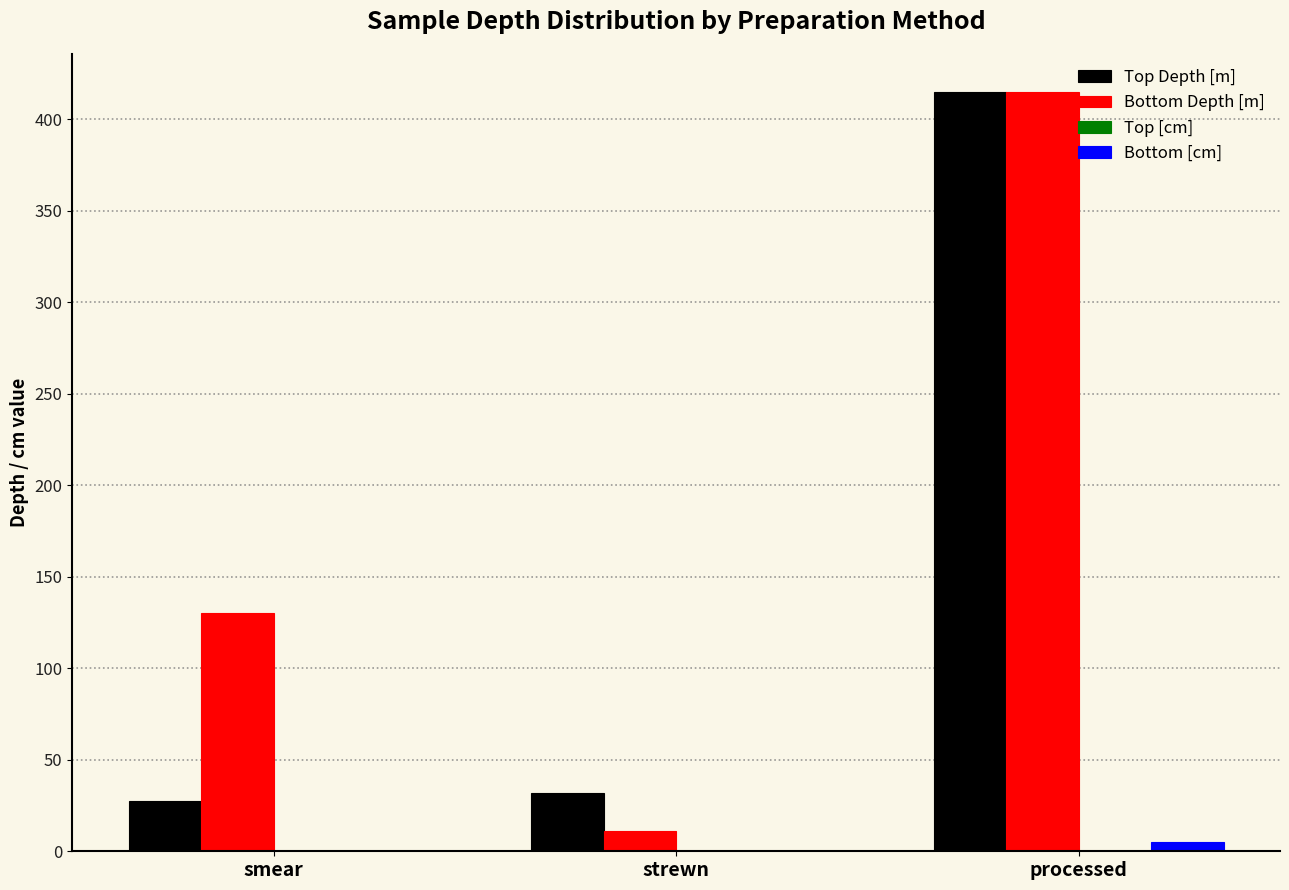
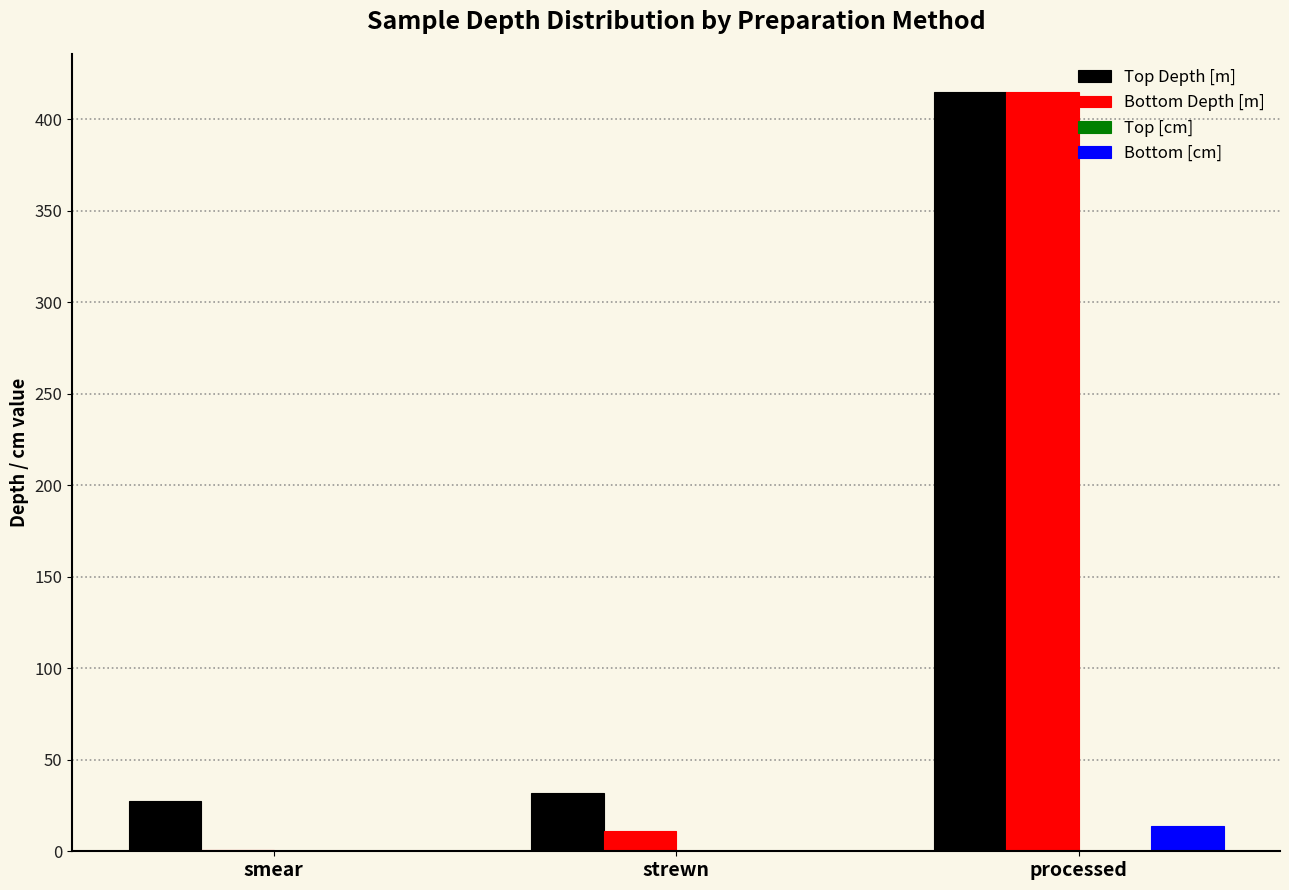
  {
    "Top Depth [m]": {
      "smear": 28,
      "strewn": 32,
      "processed": 415
    },
    "Bottom Depth [m]": {
-     "smear": 130,
+     "smear": 1,
      "strewn": 11,
      "processed": 415
    },
    "Top [cm]": {
      "smear": 0,
      "strewn": 0,
      "processed": 0
    },
    "Bottom [cm]": {
      "smear": 0,
      "strewn": 0,
-     "processed": 5
+     "processed": 14
    }
  }
